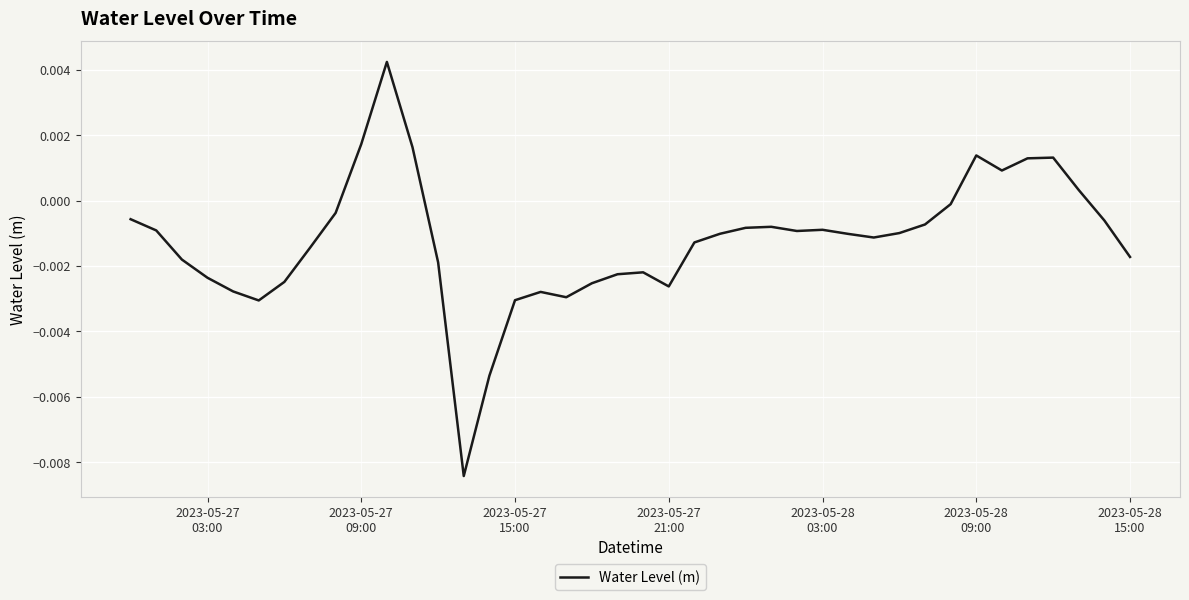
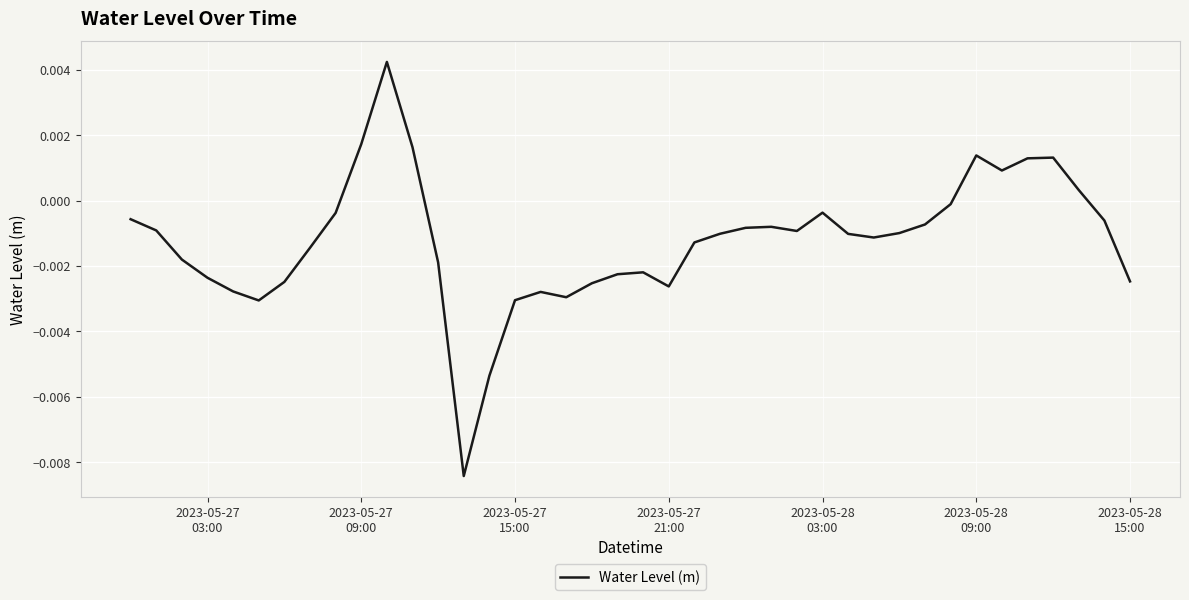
  {
    "2023-05-27 03:00": -0.0024,
    "2023-05-27 09:00": 0.0017,
    "2023-05-27 15:00": -0.0030,
    "2023-05-27 21:00": -0.0026,
-   "2023-05-28 03:00": -0.0009,
+   "2023-05-28 03:00": -0.0004,
    "2023-05-28 09:00": 0.0014,
-   "2023-05-28 15:00": -0.0017
+   "2023-05-28 15:00": -0.0025
  }
